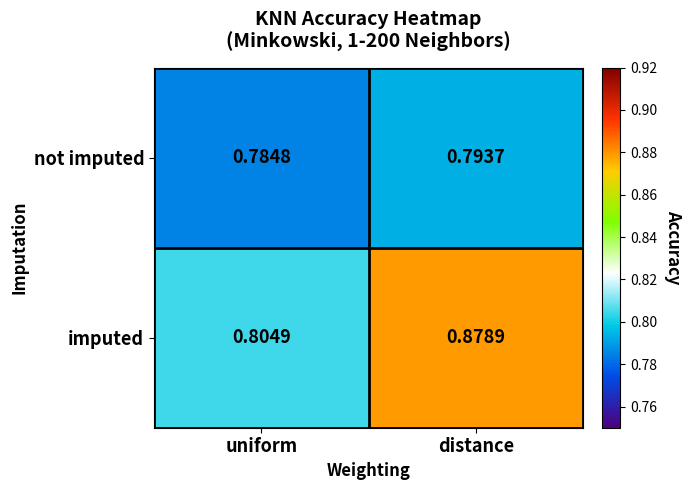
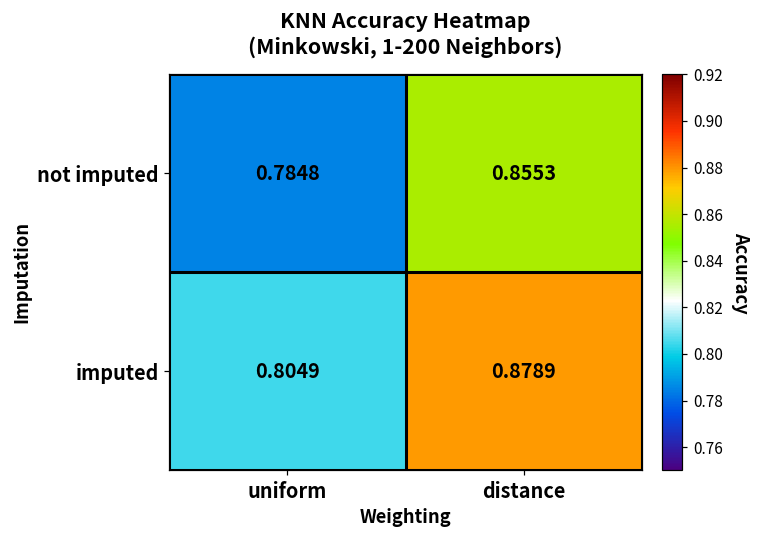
  {
    "not imputed": {
      "uniform": 0.7848,
-     "distance": 0.7937
+     "distance": 0.8553
    },
    "imputed": {
      "uniform": 0.8049,
      "distance": 0.8789
    }
  }
